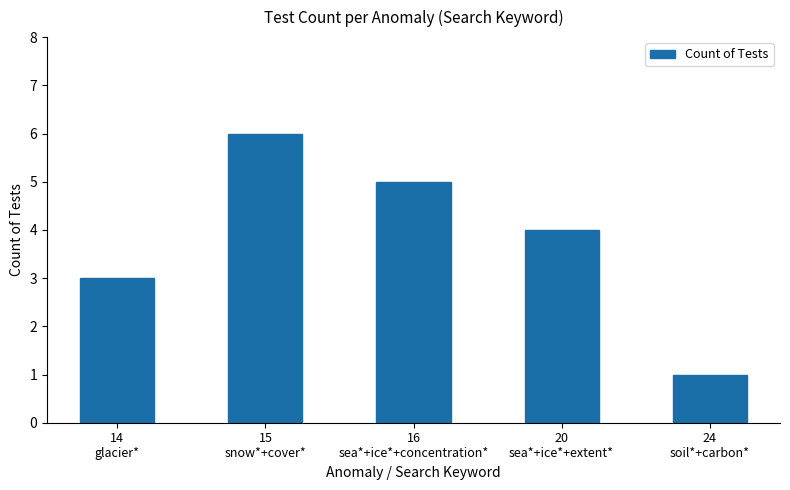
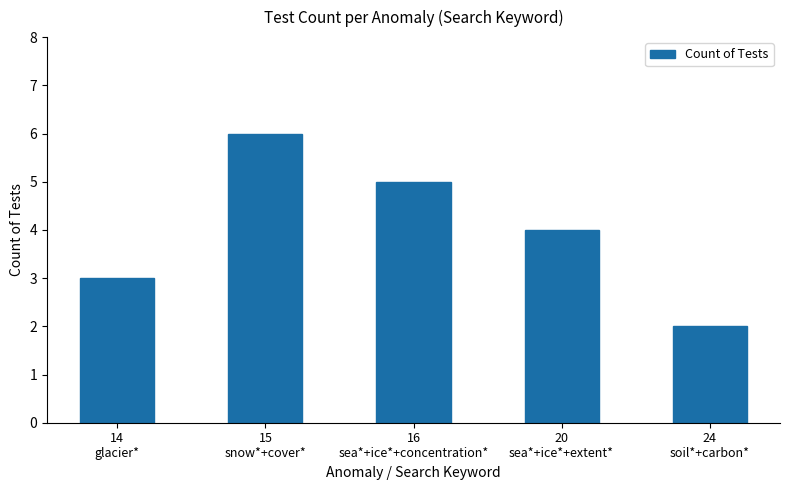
  {
    "14 glacier*": 3,
    "15 snow*+cover*": 6,
    "16 sea*+ice*+concentration*": 5,
    "20 sea*+ice*+extent*": 4,
-   "24 soil*+carbon*": 1
+   "24 soil*+carbon*": 2
  }
